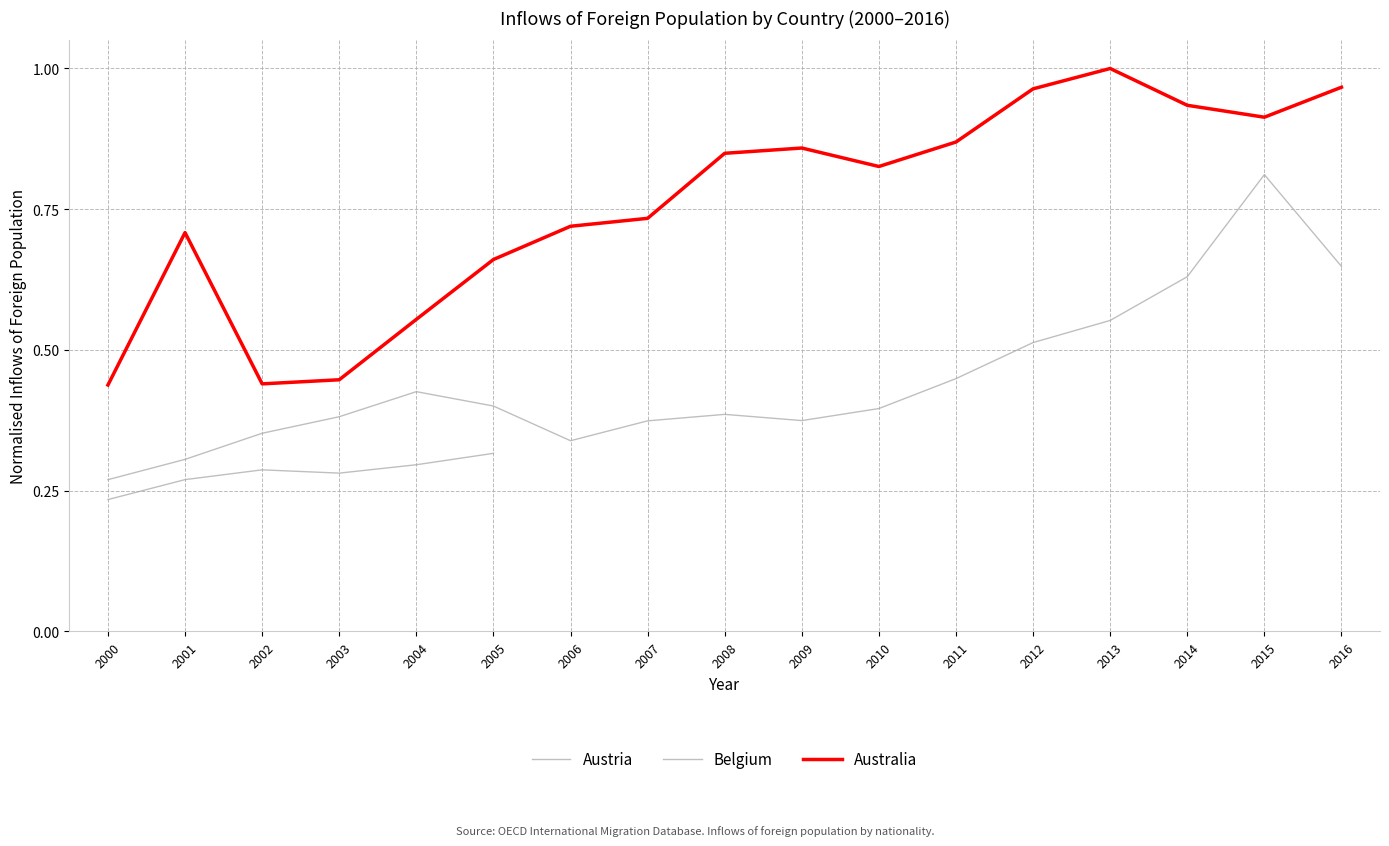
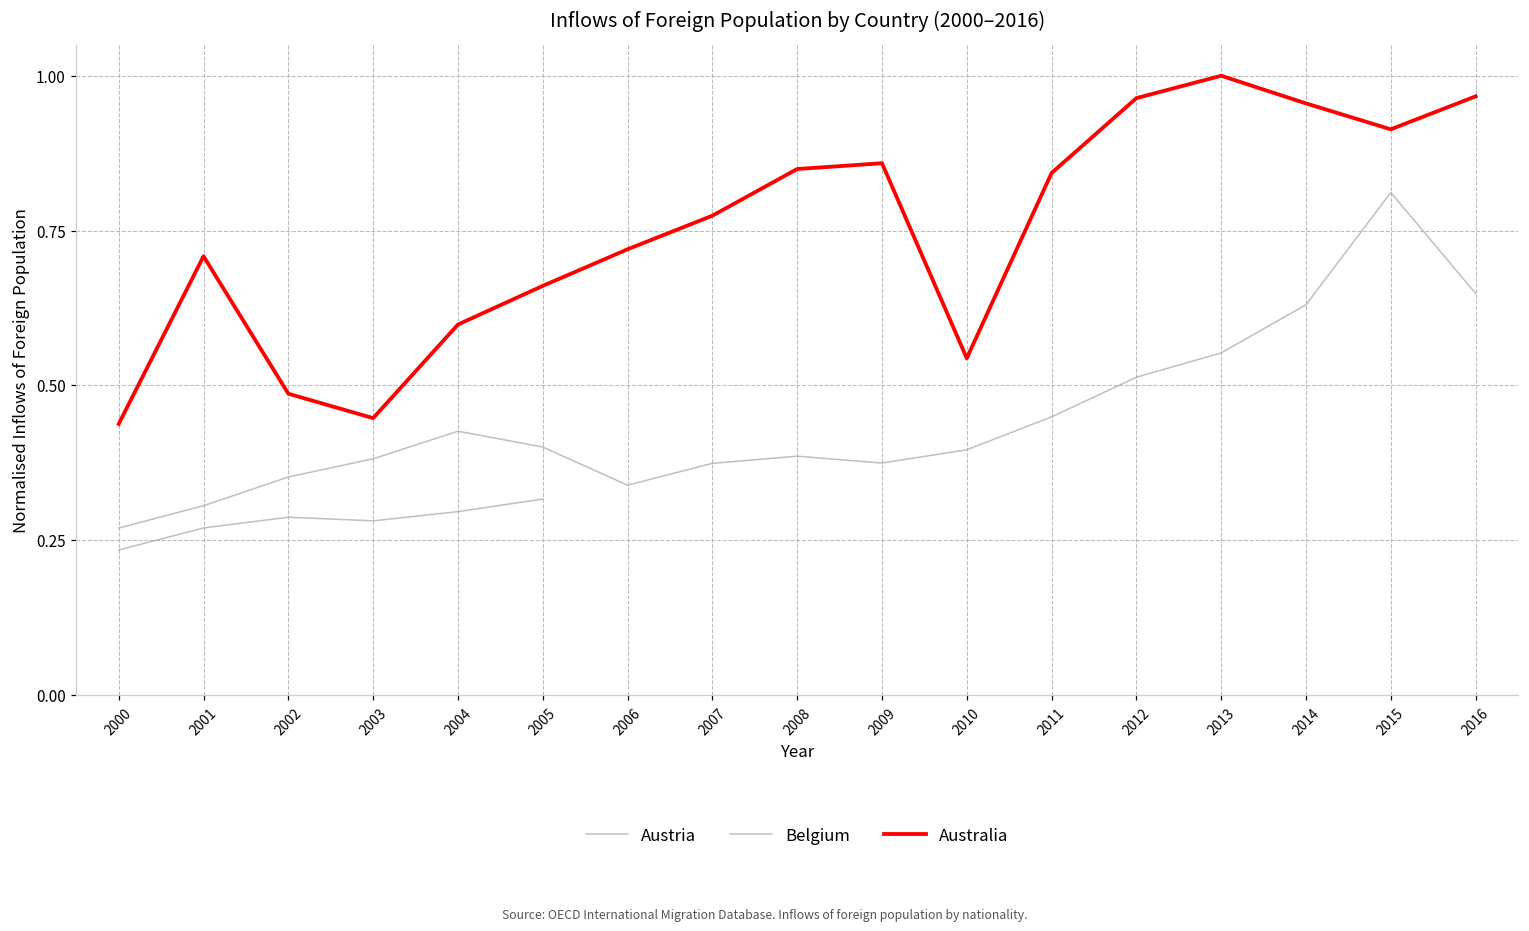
  {
    "Australia": {
      "2000": 0.44,
      "2001": 0.71,
-     "2002": 0.44,
+     "2002": 0.49,
      "2003": 0.45,
-     "2004": 0.55,
+     "2004": 0.60,
      "2005": 0.66,
      "2006": 0.72,
-     "2007": 0.73,
+     "2007": 0.77,
      "2008": 0.85,
      "2009": 0.86,
-     "2010": 0.83,
-     "2011": 0.87,
+     "2010": 0.54,
+     "2011": 0.84,
      "2012": 0.96,
      "2013": 1.00,
-     "2014": 0.93,
+     "2014": 0.96,
      "2015": 0.91,
      "2016": 0.97
    }
  }
